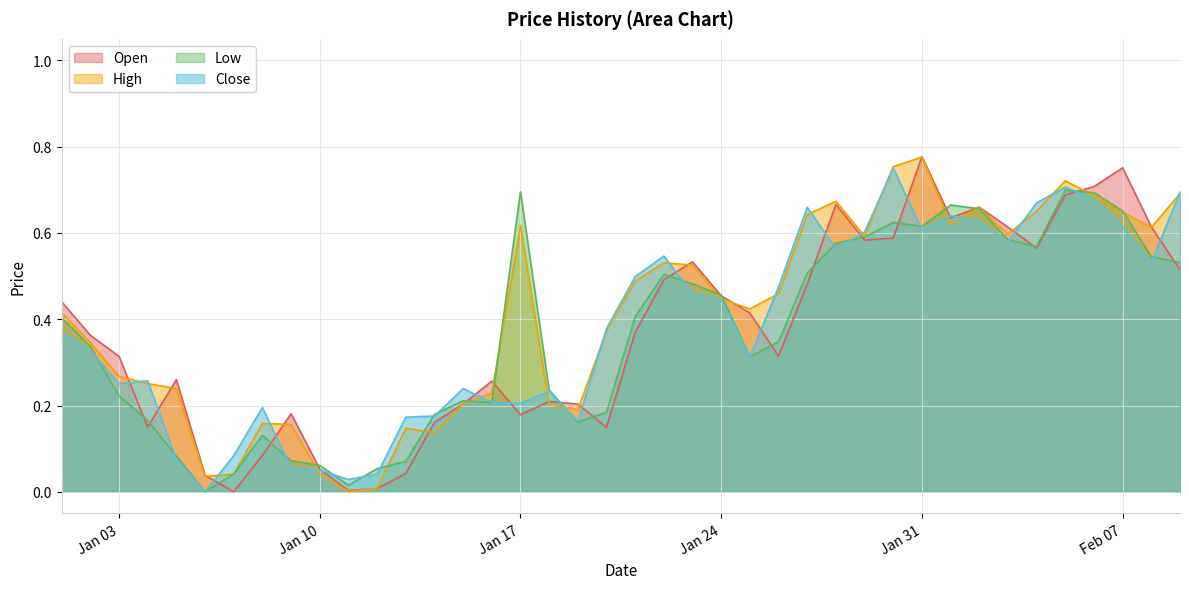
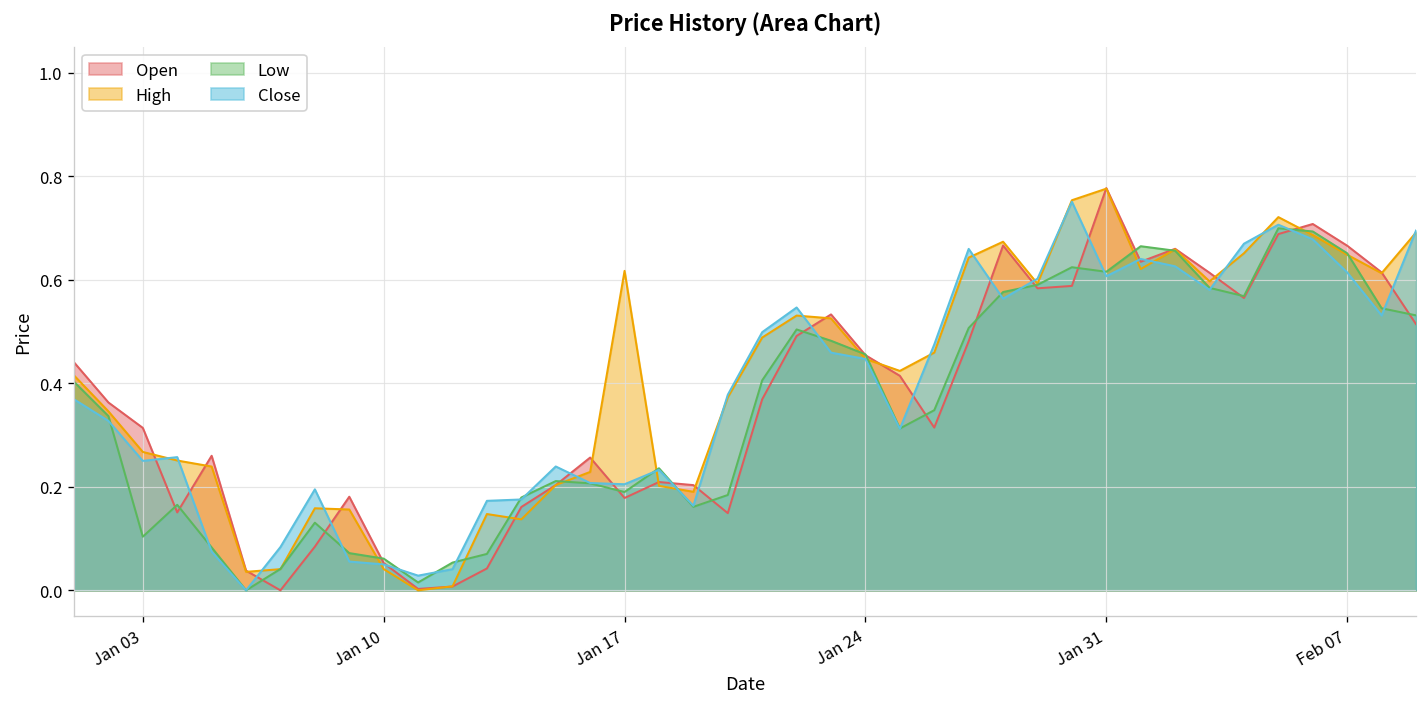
  {
    "Open": {
      "Jan 03": 0.31,
      "Jan 17": 0.18,
-     "Feb 07": 0.75
+     "Feb 07": 0.67
    },
    "High": {
      "Jan 03": 0.27,
      "Jan 10": 0.04,
      "Jan 17": 0.62
    },
    "Low": {
-     "Jan 03": 0.22,
+     "Jan 03": 0.10,
      "Jan 10": 0.06,
-     "Jan 17": 0.70,
+     "Jan 17": 0.19,
      "Jan 31": 0.62
    },
    "Close": {
      "Jan 03": 0.25,
      "Jan 17": 0.20,
      "Jan 31": 0.61,
      "Feb 07": 0.61
    }
  }
